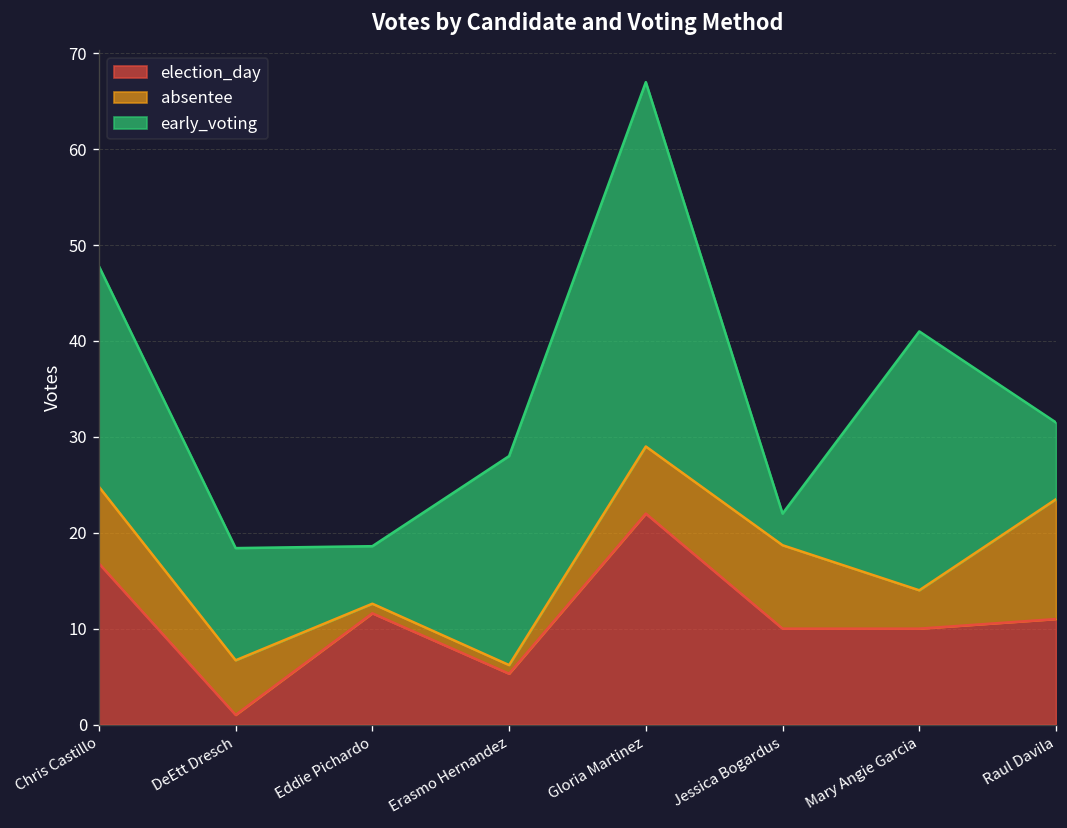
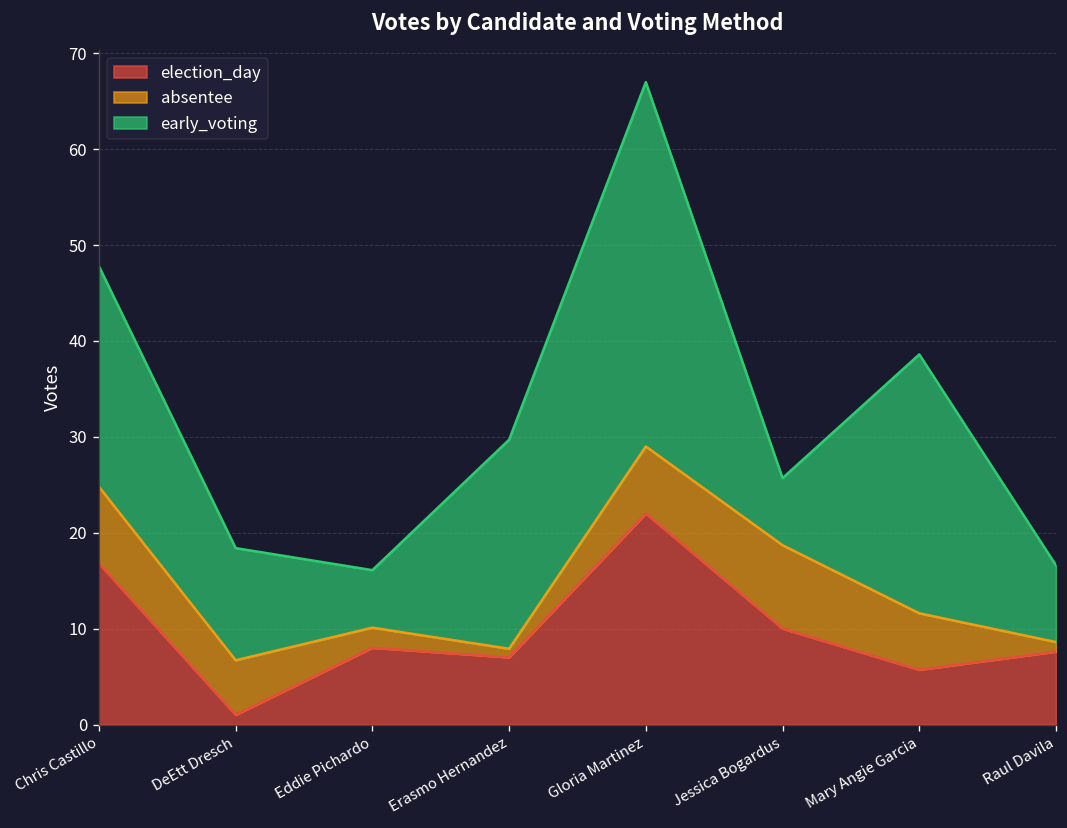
  {
    "election_day": {
      "Chris Castillo": 17,
      "DeEtt Dresch": 1,
-     "Eddie Pichardo": 12,
-     "Erasmo Hernandez": 5,
+     "Eddie Pichardo": 8,
+     "Erasmo Hernandez": 7,
      "Gloria Martinez": 22,
      "Jessica Bogardus": 10,
-     "Mary Angie Garcia": 10,
-     "Raul Davila": 11
+     "Mary Angie Garcia": 6,
+     "Raul Davila": 8
    },
    "absentee": {
      "Chris Castillo": 8,
      "DeEtt Dresch": 6,
-     "Eddie Pichardo": 1,
+     "Eddie Pichardo": 2,
      "Erasmo Hernandez": 1,
      "Gloria Martinez": 7,
      "Jessica Bogardus": 9,
-     "Mary Angie Garcia": 4,
-     "Raul Davila": 13
+     "Mary Angie Garcia": 6,
+     "Raul Davila": 1
    },
    "early_voting": {
      "Chris Castillo": 23,
      "DeEtt Dresch": 12,
      "Eddie Pichardo": 6,
      "Erasmo Hernandez": 22,
      "Gloria Martinez": 38,
-     "Jessica Bogardus": 3,
+     "Jessica Bogardus": 7,
      "Mary Angie Garcia": 27,
      "Raul Davila": 8
    }
  }
